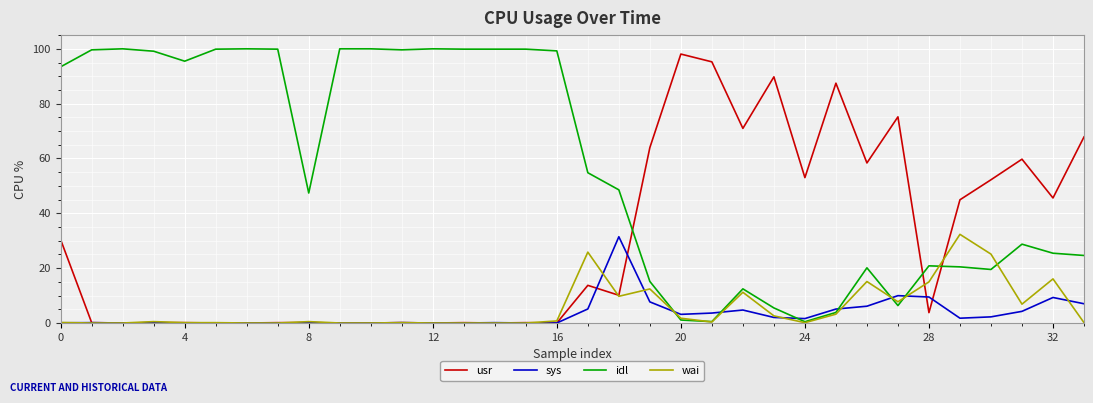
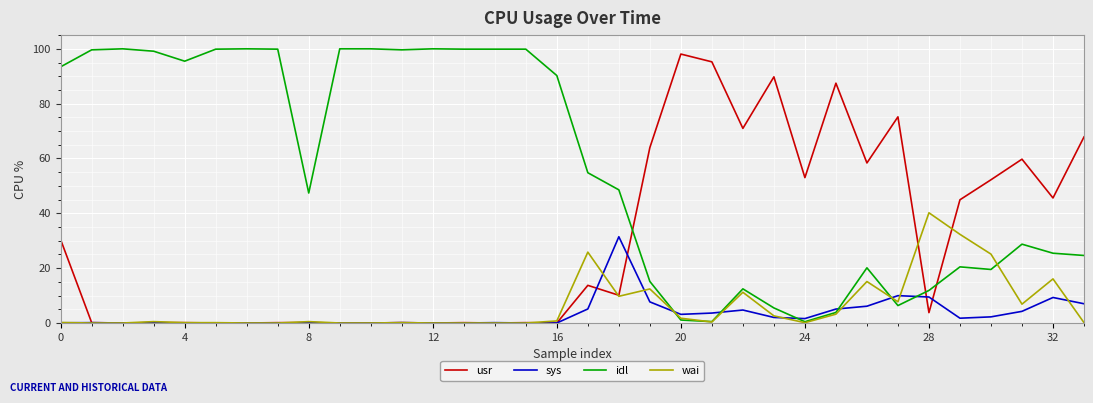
  {
    "usr": {
      "0": 30,
      "20": 98,
      "24": 53,
      "28": 4,
      "32": 46
    },
    "sys": {
      "20": 3,
      "24": 2,
      "28": 9,
      "32": 9
    },
    "idl": {
      "0": 93,
      "4": 95,
      "8": 47,
      "12": 100,
-     "16": 99,
-     "28": 21,
+     "16": 90,
+     "28": 12,
      "32": 25
    },
    "wai": {
-     "28": 15,
+     "28": 40,
      "32": 16
    }
  }
